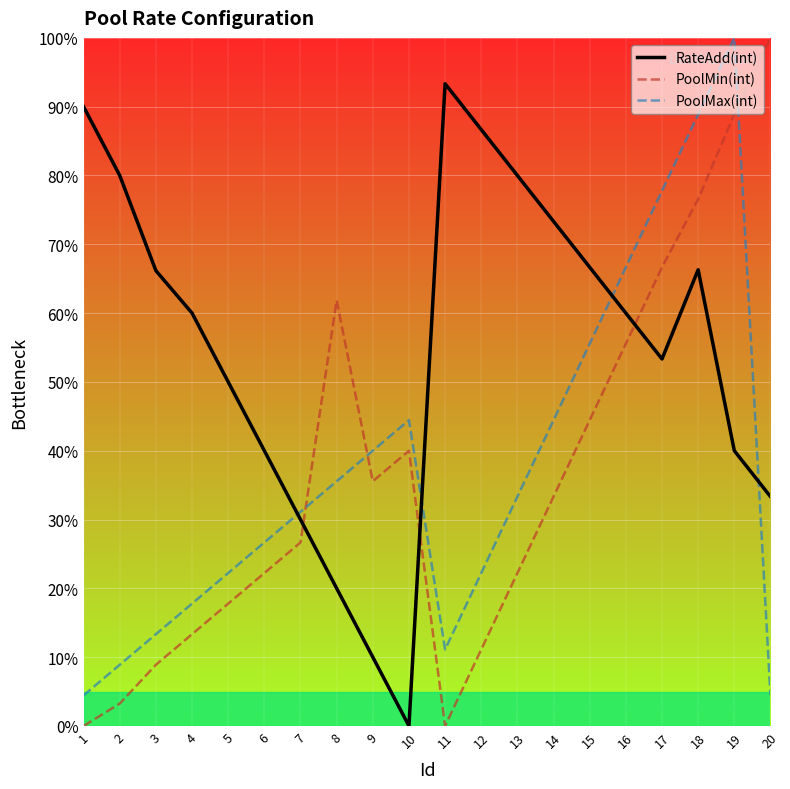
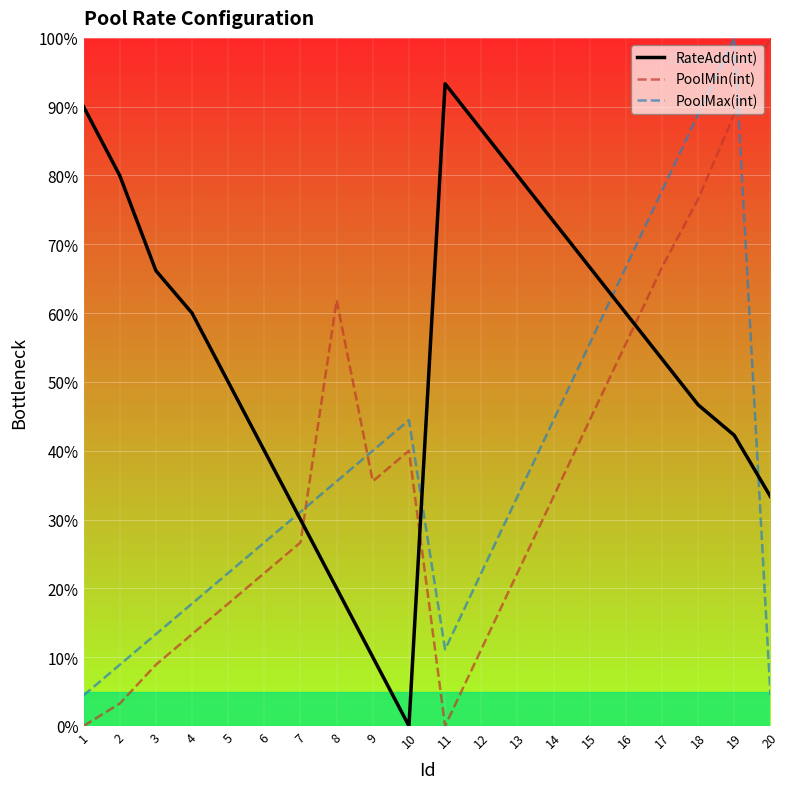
  {
    "RateAdd(int)": {
      "1": "90%",
      "2": "80%",
      "3": "66%",
      "4": "60%",
      "5": "50%",
      "6": "40%",
      "7": "30%",
      "8": "20%",
      "9": "10%",
      "11": "93%",
      "12": "87%",
      "13": "80%",
      "14": "73%",
      "15": "67%",
      "16": "60%",
      "17": "53%",
-     "18": "66%",
-     "19": "40%",
+     "18": "47%",
+     "19": "42%",
      "20": "33%"
    },
    "PoolMin(int)": {
      "3": "9%",
      "4": "13%",
      "5": "18%",
      "6": "22%",
      "7": "27%",
      "8": "62%",
      "9": "36%",
      "10": "40%",
      "12": "11%",
      "13": "22%",
      "14": "33%",
      "15": "44%",
      "16": "56%",
      "17": "67%",
      "18": "77%",
      "19": "89%",
      "20": "100%"
    },
    "PoolMax(int)": {
      "2": "9%",
      "3": "13%",
      "4": "18%",
      "5": "22%",
      "6": "27%",
      "7": "31%",
      "8": "36%",
      "9": "40%",
      "10": "44%",
      "11": "11%",
      "12": "22%",
      "13": "33%",
      "14": "44%",
      "15": "56%",
      "16": "67%",
      "17": "78%",
      "18": "89%",
      "19": "100%"
    }
  }
